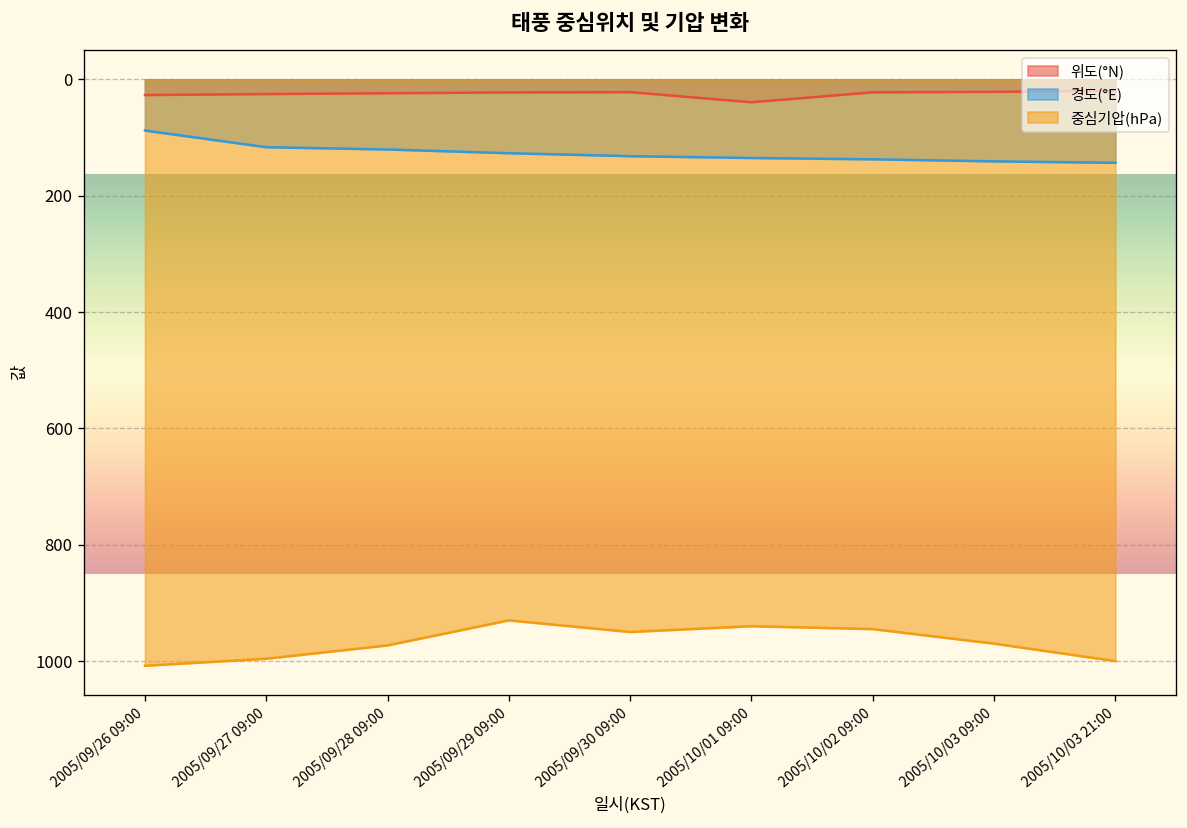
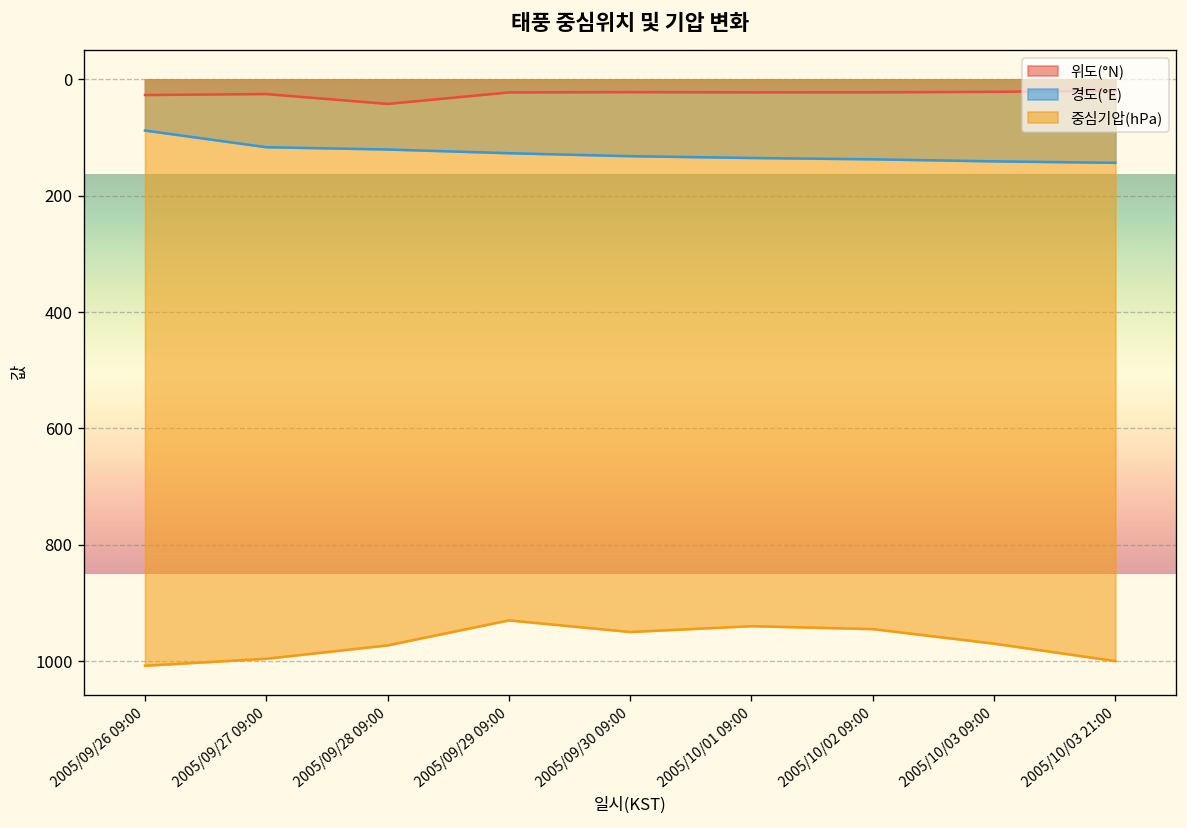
  {
    "위도(°N)": {
      "2005/09/26 09:00": 30,
      "2005/09/27 09:00": 30,
-     "2005/09/28 09:00": 20,
+     "2005/09/28 09:00": 40,
      "2005/09/29 09:00": 20,
      "2005/09/30 09:00": 20,
-     "2005/10/01 09:00": 40,
+     "2005/10/01 09:00": 20,
      "2005/10/02 09:00": 20,
      "2005/10/03 09:00": 20
    },
    "경도(°E)": {
      "2005/09/26 09:00": 90,
      "2005/09/27 09:00": 120,
      "2005/09/28 09:00": 120,
      "2005/09/29 09:00": 130,
      "2005/09/30 09:00": 130,
      "2005/10/01 09:00": 140,
      "2005/10/02 09:00": 140,
      "2005/10/03 09:00": 140,
      "2005/10/03 21:00": 140
    },
    "중심기압(hPa)": {
      "2005/09/26 09:00": 1010,
      "2005/09/27 09:00": 1000,
      "2005/09/28 09:00": 970,
      "2005/09/29 09:00": 930,
      "2005/09/30 09:00": 950,
      "2005/10/01 09:00": 940,
      "2005/10/02 09:00": 950,
      "2005/10/03 09:00": 970,
      "2005/10/03 21:00": 1000
    }
  }
